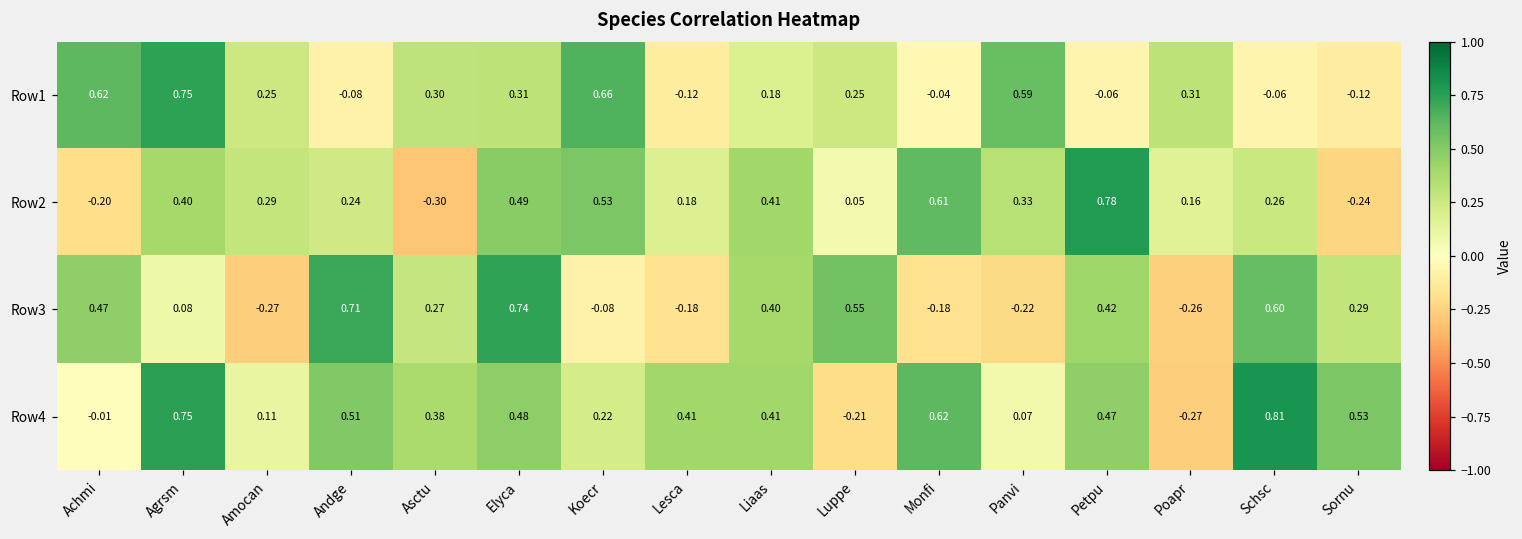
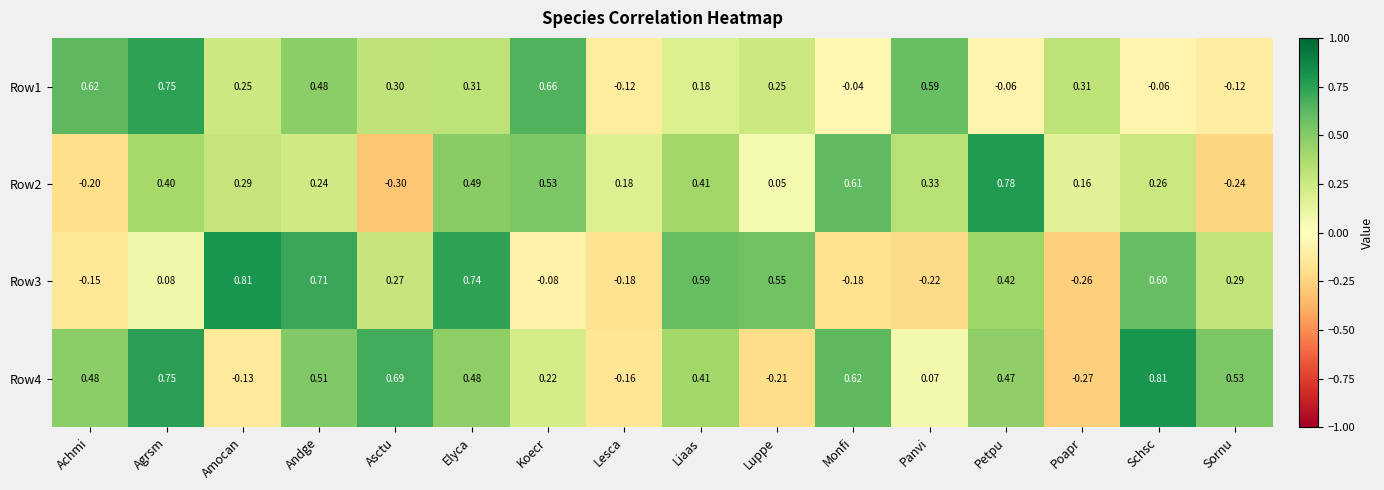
  {
    "Row1": {
      "Achmi": 0.62,
      "Agrsm": 0.75,
      "Amocan": 0.25,
-     "Andge": -0.08,
+     "Andge": 0.48,
      "Asctu": 0.30,
      "Elyca": 0.31,
      "Koecr": 0.66,
      "Lesca": -0.12,
      "Liaas": 0.18,
      "Luppe": 0.25,
      "Monfi": -0.04,
      "Panvi": 0.59,
      "Petpu": -0.06,
      "Poapr": 0.31,
      "Schsc": -0.06,
      "Sornu": -0.12
    },
    "Row2": {
      "Achmi": -0.20,
      "Agrsm": 0.40,
      "Amocan": 0.29,
      "Andge": 0.24,
      "Asctu": -0.30,
      "Elyca": 0.49,
      "Koecr": 0.53,
      "Lesca": 0.18,
      "Liaas": 0.41,
      "Luppe": 0.05,
      "Monfi": 0.61,
      "Panvi": 0.33,
      "Petpu": 0.78,
      "Poapr": 0.16,
      "Schsc": 0.26,
      "Sornu": -0.24
    },
    "Row3": {
-     "Achmi": 0.47,
+     "Achmi": -0.15,
      "Agrsm": 0.08,
-     "Amocan": -0.27,
+     "Amocan": 0.81,
      "Andge": 0.71,
      "Asctu": 0.27,
      "Elyca": 0.74,
      "Koecr": -0.08,
      "Lesca": -0.18,
-     "Liaas": 0.40,
+     "Liaas": 0.59,
      "Luppe": 0.55,
      "Monfi": -0.18,
      "Panvi": -0.22,
      "Petpu": 0.42,
      "Poapr": -0.26,
      "Schsc": 0.60,
      "Sornu": 0.29
    },
    "Row4": {
-     "Achmi": -0.01,
+     "Achmi": 0.48,
      "Agrsm": 0.75,
-     "Amocan": 0.11,
+     "Amocan": -0.13,
      "Andge": 0.51,
-     "Asctu": 0.38,
+     "Asctu": 0.69,
      "Elyca": 0.48,
      "Koecr": 0.22,
-     "Lesca": 0.41,
+     "Lesca": -0.16,
      "Liaas": 0.41,
      "Luppe": -0.21,
      "Monfi": 0.62,
      "Panvi": 0.07,
      "Petpu": 0.47,
      "Poapr": -0.27,
      "Schsc": 0.81,
      "Sornu": 0.53
    }
  }
